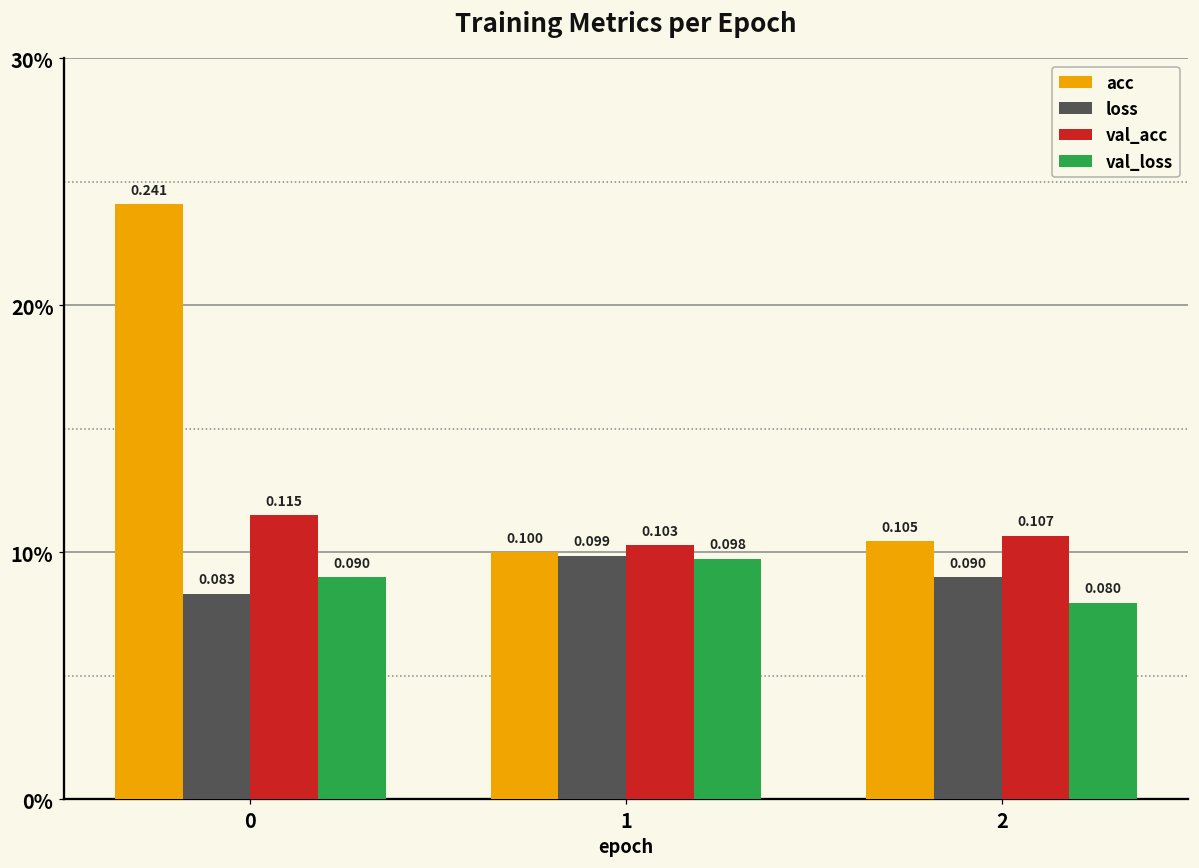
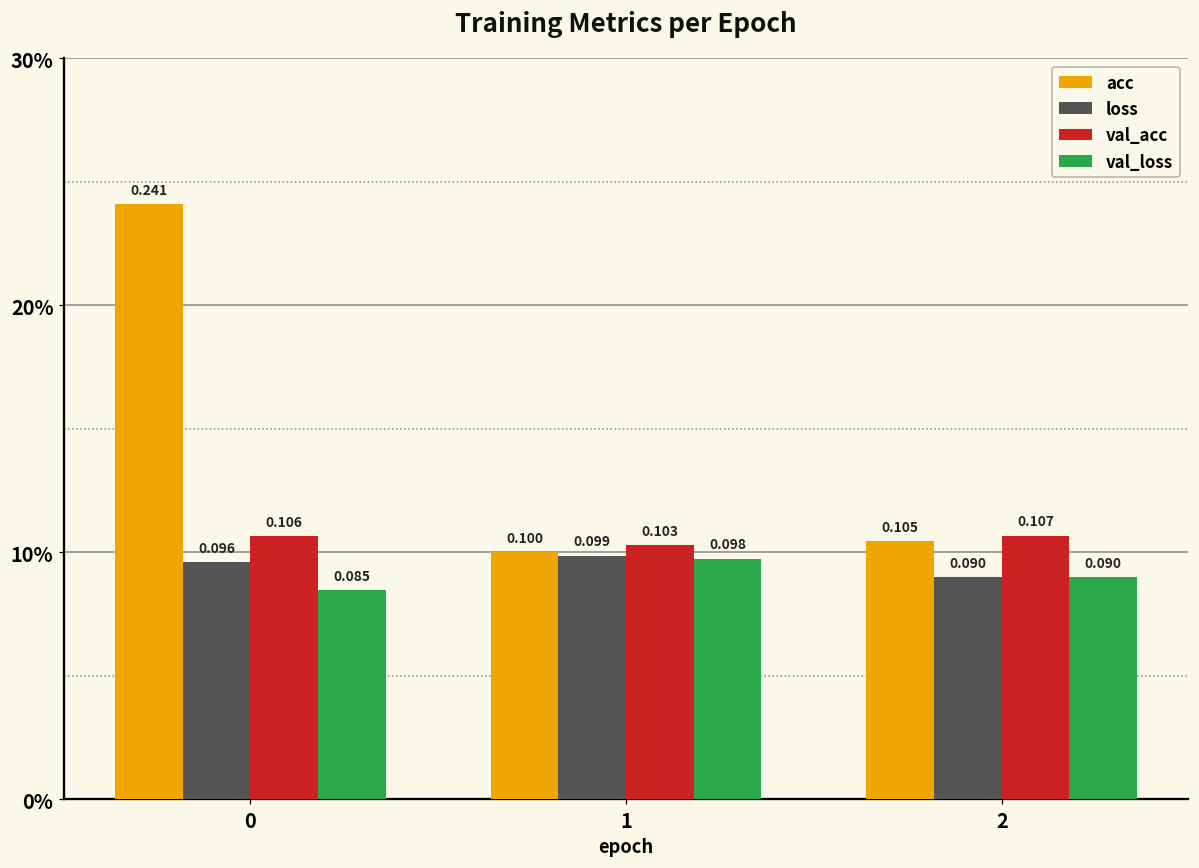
  {
    "acc": {
      "0": 0.241,
      "1": 0.100,
      "2": 0.105
    },
    "loss": {
-     "0": 0.083,
+     "0": 0.096,
      "1": 0.099,
      "2": 0.090
    },
    "val_acc": {
-     "0": 0.115,
+     "0": 0.106,
      "1": 0.103,
      "2": 0.107
    },
    "val_loss": {
-     "0": 0.090,
+     "0": 0.085,
      "1": 0.098,
-     "2": 0.080
+     "2": 0.090
    }
  }
